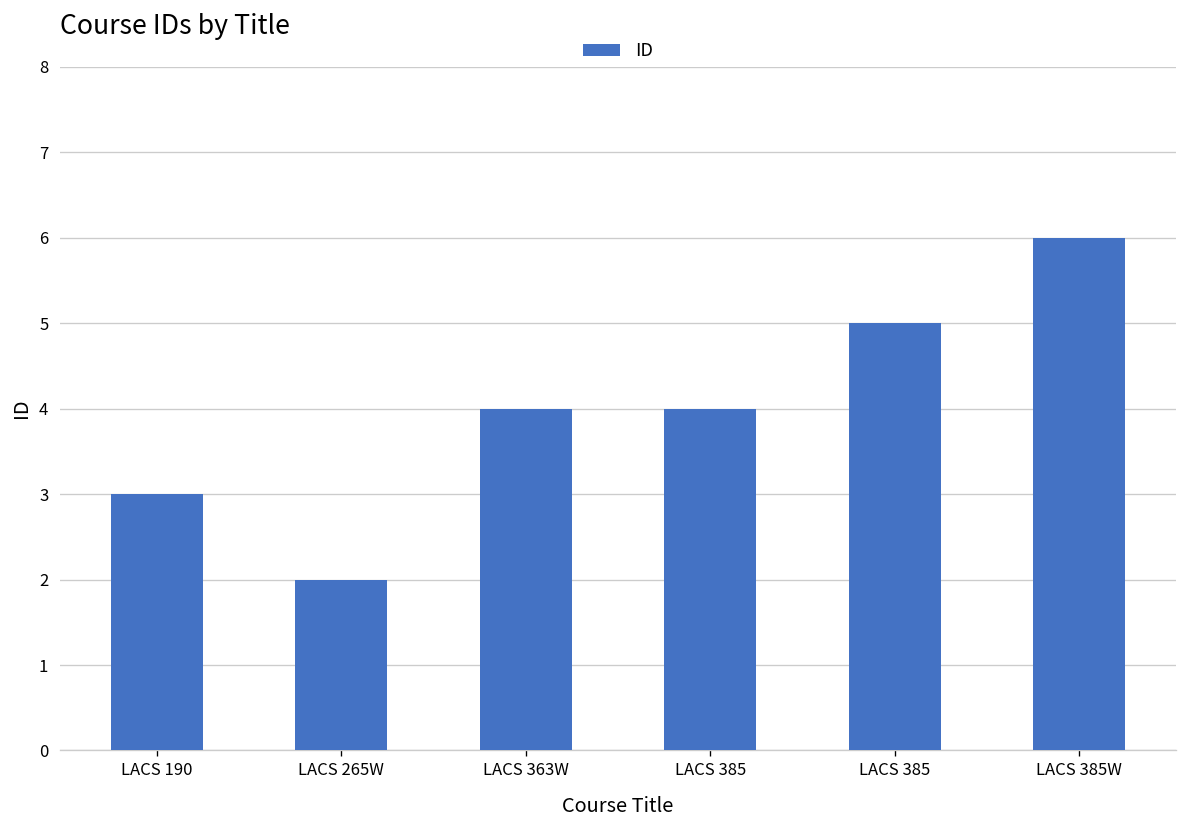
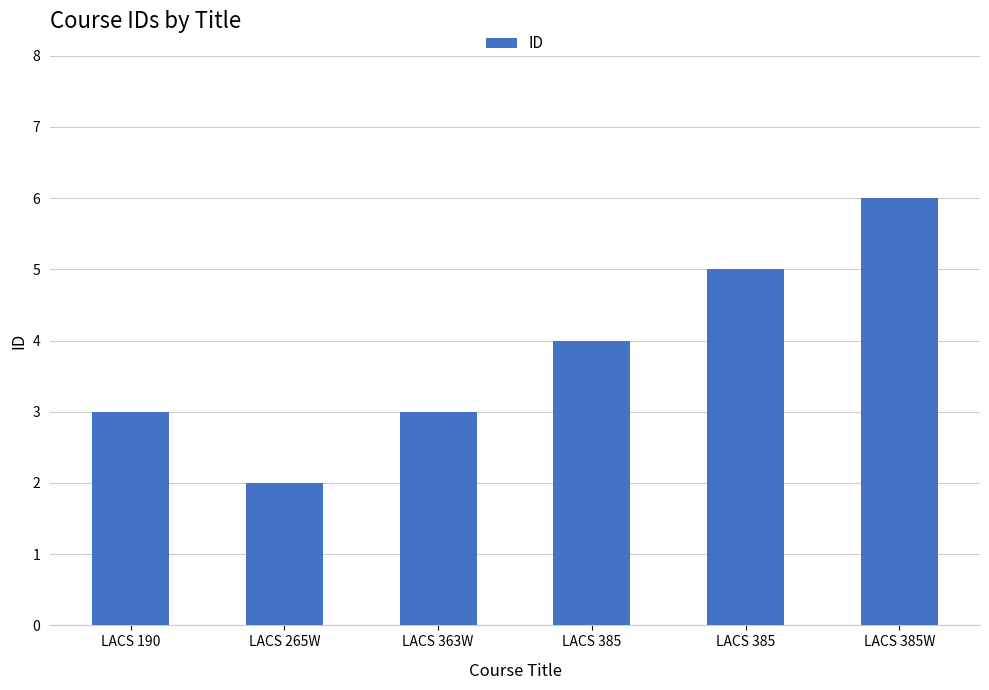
  {
    "LACS 190": 3,
    "LACS 265W": 2,
-   "LACS 363W": 4,
+   "LACS 363W": 3,
    "LACS 385W": 6
  }
